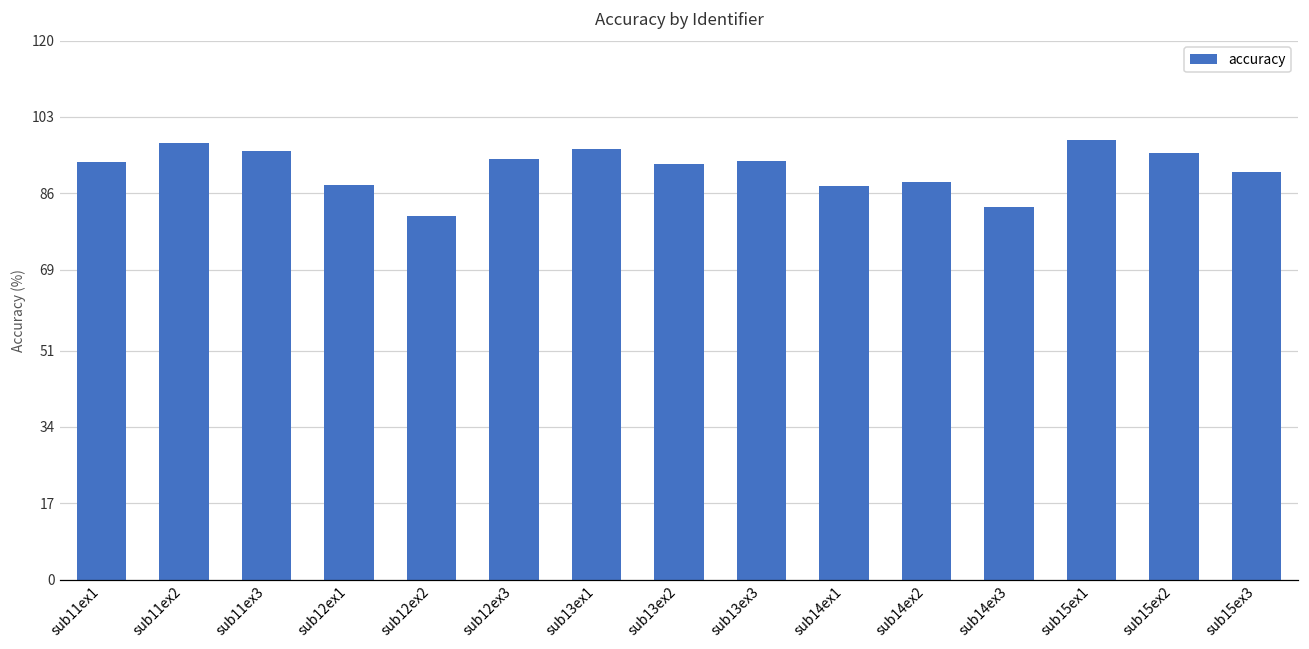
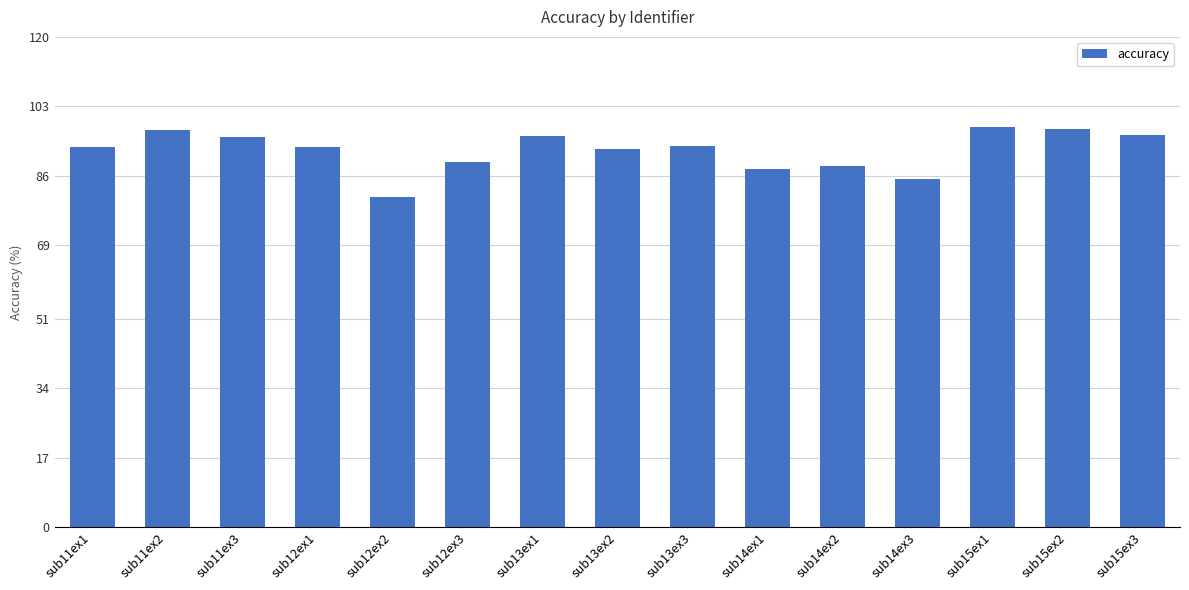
  {
    "sub11ex1": 93,
    "sub11ex2": 97,
    "sub11ex3": 95,
-   "sub12ex1": 88,
+   "sub12ex1": 93,
    "sub12ex2": 81,
-   "sub12ex3": 94,
+   "sub12ex3": 89,
    "sub13ex1": 96,
    "sub13ex2": 92,
    "sub13ex3": 93,
    "sub14ex1": 88,
    "sub14ex2": 88,
-   "sub14ex3": 83,
+   "sub14ex3": 85,
    "sub15ex1": 98,
-   "sub15ex2": 95,
-   "sub15ex3": 91
+   "sub15ex2": 97,
+   "sub15ex3": 96
  }
